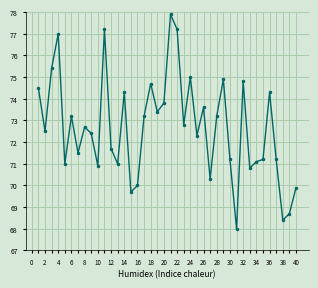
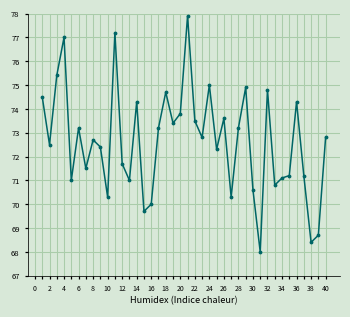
  {
    "2": 72.5,
    "4": 77.0,
    "6": 73.2,
    "8": 72.7,
-   "10": 70.9,
+   "10": 70.3,
    "12": 71.7,
    "14": 74.3,
    "16": 70.0,
    "18": 74.7,
    "20": 73.8,
-   "22": 77.2,
+   "22": 73.5,
    "24": 75.0,
    "26": 73.6,
    "28": 73.2,
-   "30": 71.2,
+   "30": 70.6,
    "32": 74.8,
    "34": 71.1,
    "36": 74.3,
    "38": 68.4,
-   "40": 69.9
+   "40": 72.8
  }
